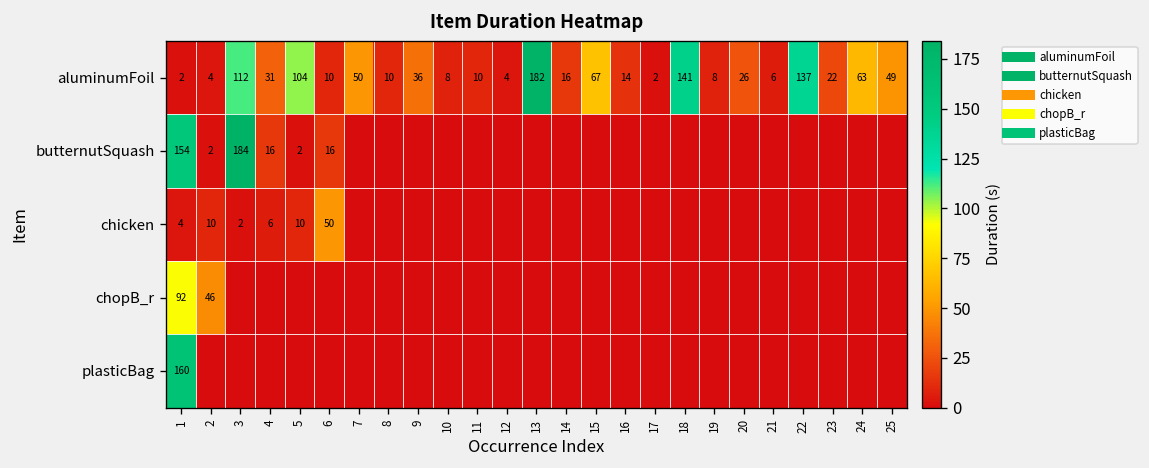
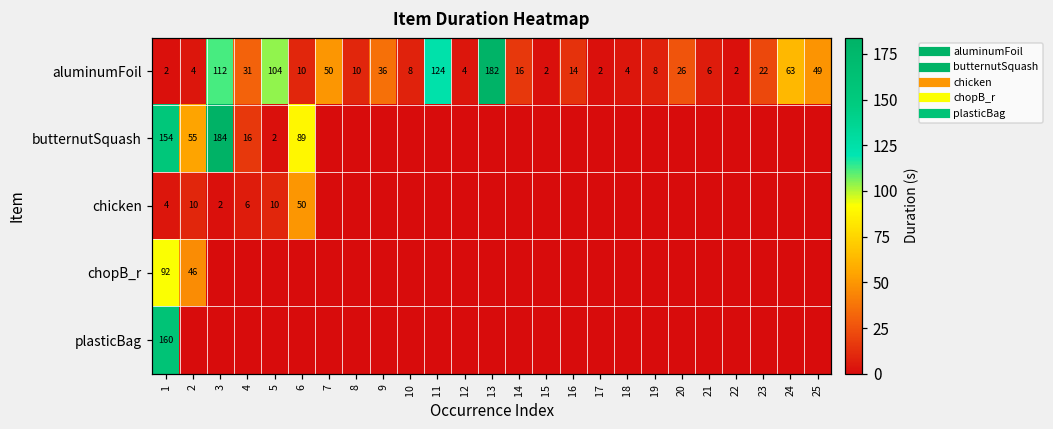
  {
    "aluminumFoil": {
      "1": 2,
      "2": 4,
      "3": 112,
      "4": 31,
      "5": 104,
      "6": 10,
      "7": 50,
      "8": 10,
      "9": 36,
      "10": 8,
-     "11": 10,
+     "11": 124,
      "12": 4,
      "13": 182,
      "14": 16,
-     "15": 67,
+     "15": 2,
      "16": 14,
      "17": 2,
-     "18": 141,
+     "18": 4,
      "19": 8,
      "20": 26,
      "21": 6,
-     "22": 137,
+     "22": 2,
      "23": 22,
      "24": 63,
      "25": 49
    },
    "butternutSquash": {
      "1": 154,
-     "2": 2,
+     "2": 55,
      "3": 184,
      "4": 16,
      "5": 2,
-     "6": 16
+     "6": 89
    },
    "chicken": {
      "1": 4,
      "2": 10,
      "3": 2,
      "4": 6,
      "5": 10,
      "6": 50
    },
    "chopB_r": {
      "1": 92,
      "2": 46
    },
    "plasticBag": {
      "1": 160
    }
  }
